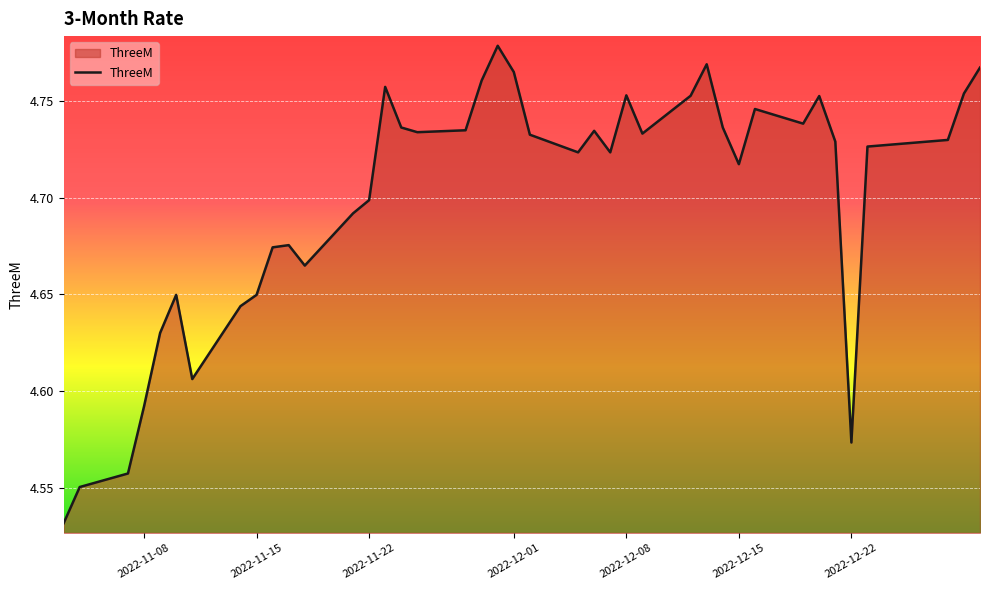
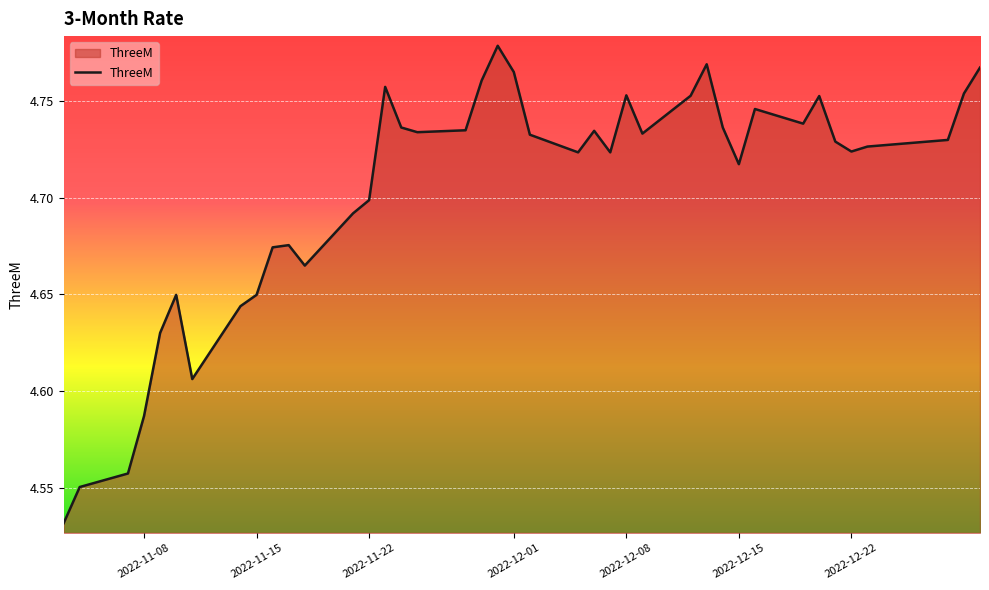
  {
-   "2022-11-08": 4.592,
+   "2022-11-08": 4.587,
    "2022-11-15": 4.650,
    "2022-11-22": 4.699,
    "2022-12-01": 4.765,
    "2022-12-08": 4.753,
    "2022-12-15": 4.717,
-   "2022-12-22": 4.573
+   "2022-12-22": 4.724
  }
